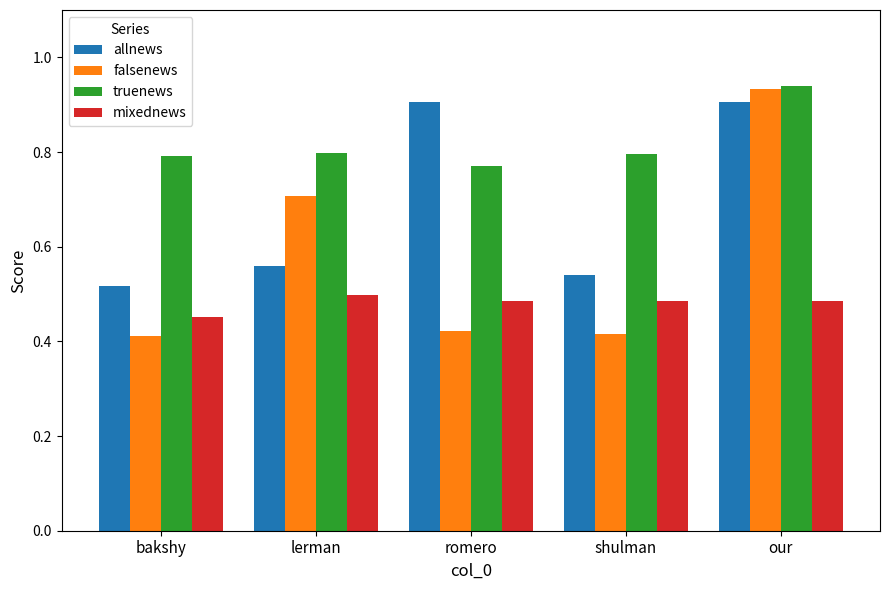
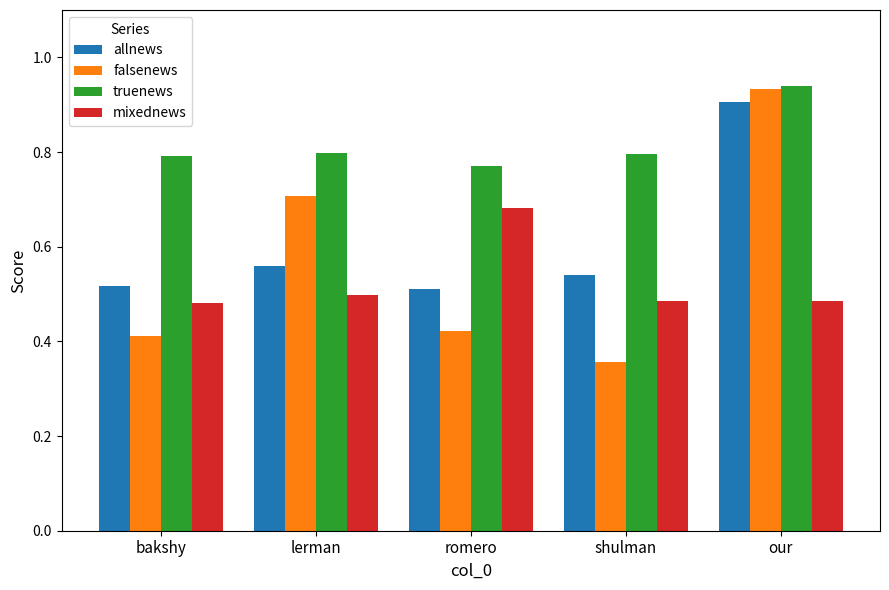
  {
    "allnews": {
      "bakshy": 0.52,
      "lerman": 0.56,
-     "romero": 0.91,
+     "romero": 0.51,
      "shulman": 0.54,
      "our": 0.90
    },
    "falsenews": {
      "bakshy": 0.41,
      "lerman": 0.71,
      "romero": 0.42,
-     "shulman": 0.42,
+     "shulman": 0.36,
      "our": 0.93
    },
    "truenews": {
      "bakshy": 0.79,
      "lerman": 0.80,
      "romero": 0.77,
      "shulman": 0.80,
      "our": 0.94
    },
    "mixednews": {
-     "bakshy": 0.45,
+     "bakshy": 0.48,
      "lerman": 0.50,
-     "romero": 0.48,
+     "romero": 0.68,
      "shulman": 0.49,
      "our": 0.48
    }
  }
